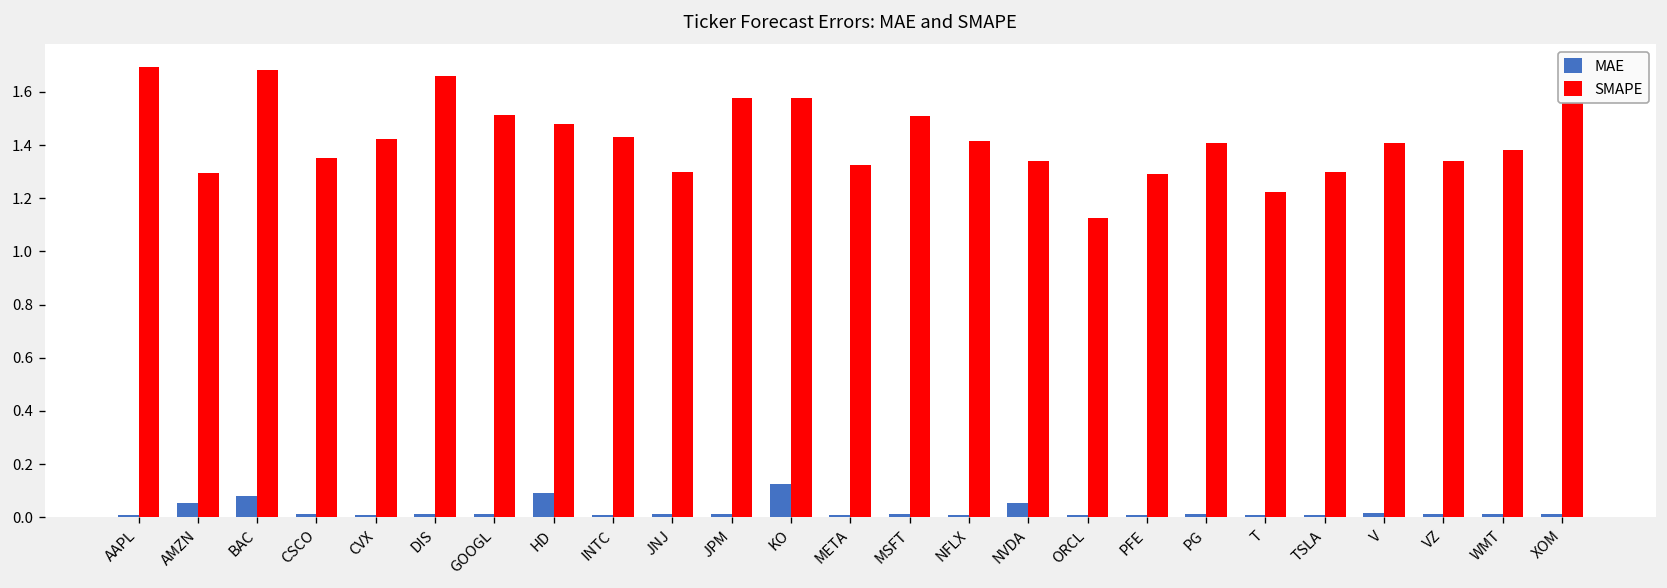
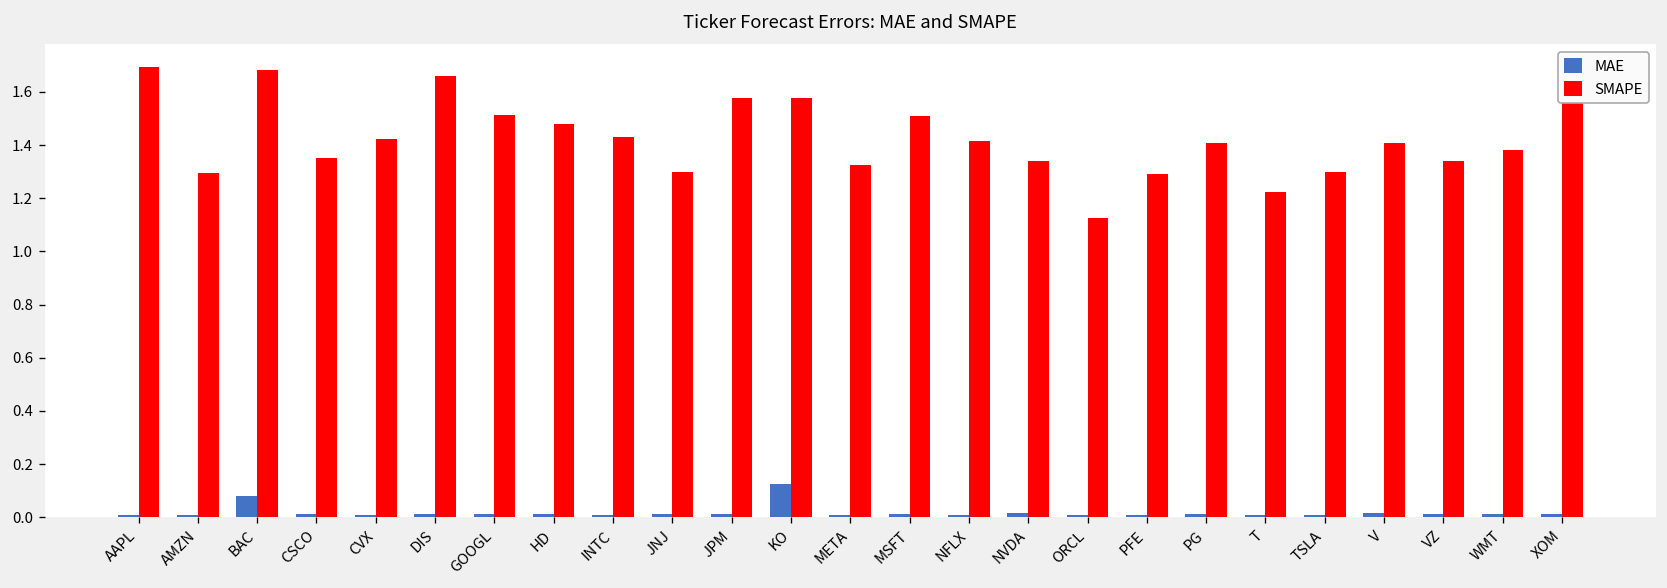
  {
    "MAE": {
-     "AMZN": 0.05,
+     "AMZN": 0.01,
      "BAC": 0.08,
      "DIS": 0.01,
-     "HD": 0.09,
+     "HD": 0.01,
      "JNJ": 0.01,
      "JPM": 0.01,
      "KO": 0.13,
-     "NVDA": 0.05,
+     "NVDA": 0.02,
      "PG": 0.01,
      "V": 0.01,
      "XOM": 0.01
    },
    "SMAPE": {
      "AAPL": 1.69,
      "AMZN": 1.29,
      "BAC": 1.68,
      "CSCO": 1.35,
      "CVX": 1.42,
      "DIS": 1.66,
      "GOOGL": 1.51,
      "HD": 1.48,
      "INTC": 1.43,
      "JNJ": 1.30,
      "JPM": 1.58,
      "KO": 1.58,
      "META": 1.33,
      "MSFT": 1.51,
      "NFLX": 1.42,
      "NVDA": 1.34,
      "ORCL": 1.13,
      "PFE": 1.29,
      "PG": 1.41,
      "T": 1.22,
      "TSLA": 1.30,
      "V": 1.41,
      "VZ": 1.34,
      "WMT": 1.38
    }
  }
